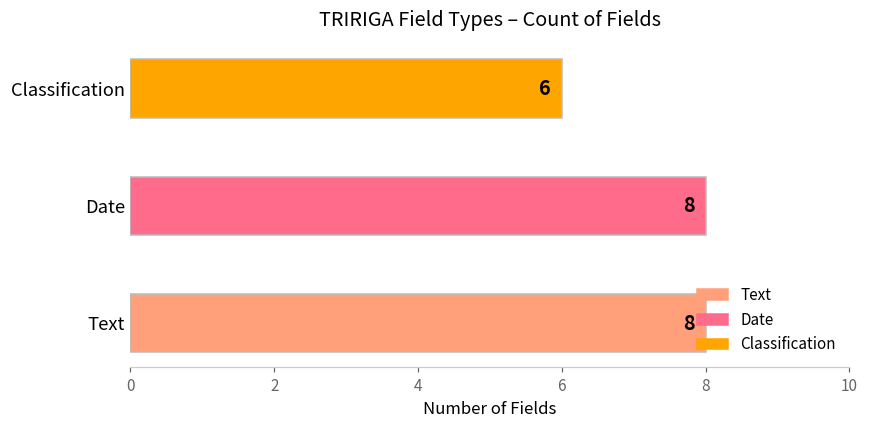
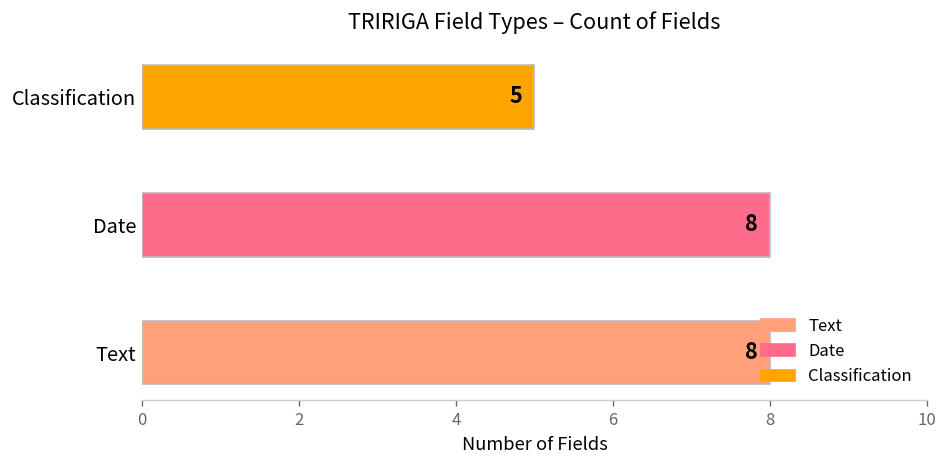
  {
-   "Classification": 6,
+   "Classification": 5,
    "Date": 8,
    "Text": 8
  }
